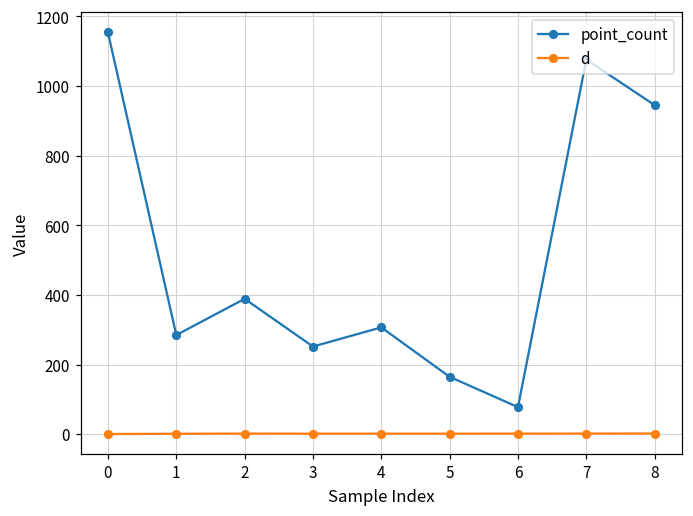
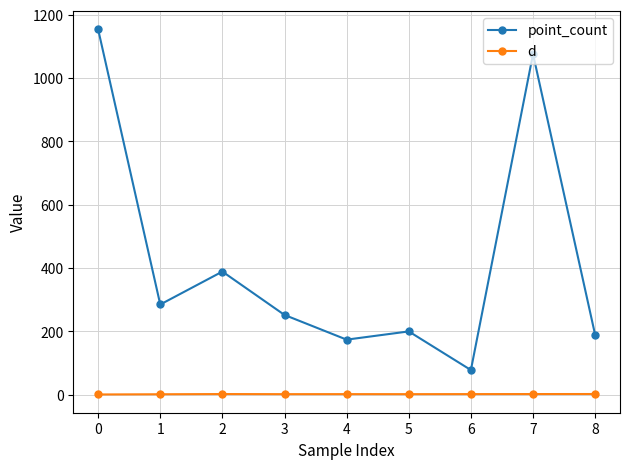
  {
    "point_count": {
      "0": 1150,
      "1": 290,
      "2": 390,
      "3": 250,
-     "4": 310,
-     "5": 170,
+     "4": 170,
+     "5": 200,
      "6": 80,
-     "8": 950
+     "8": 190
    },
    "d": {
      "0": 0,
      "1": 0,
      "2": 0,
      "3": 0,
      "4": 0,
      "5": 0,
      "6": 0,
      "7": 0,
      "8": 0
    }
  }
